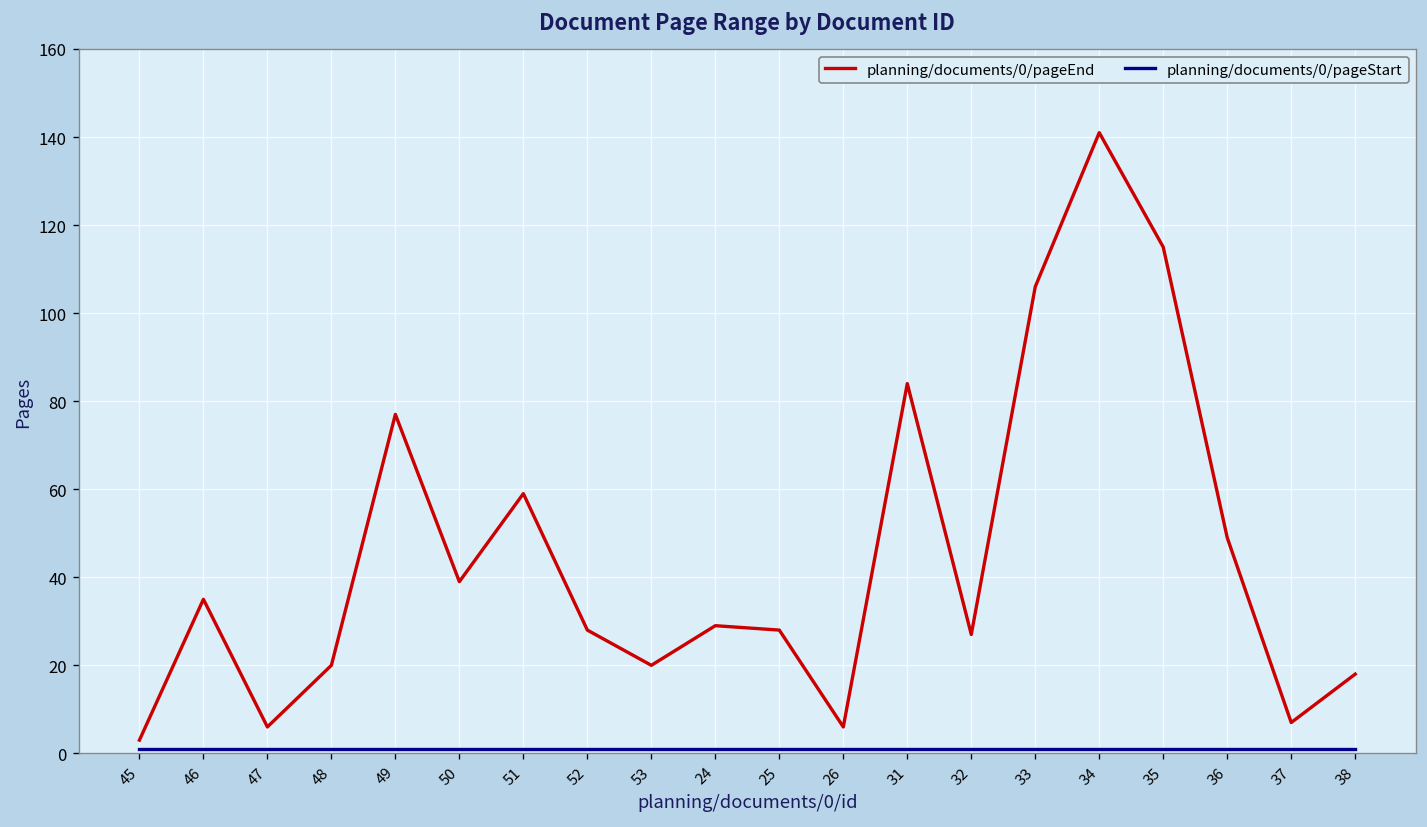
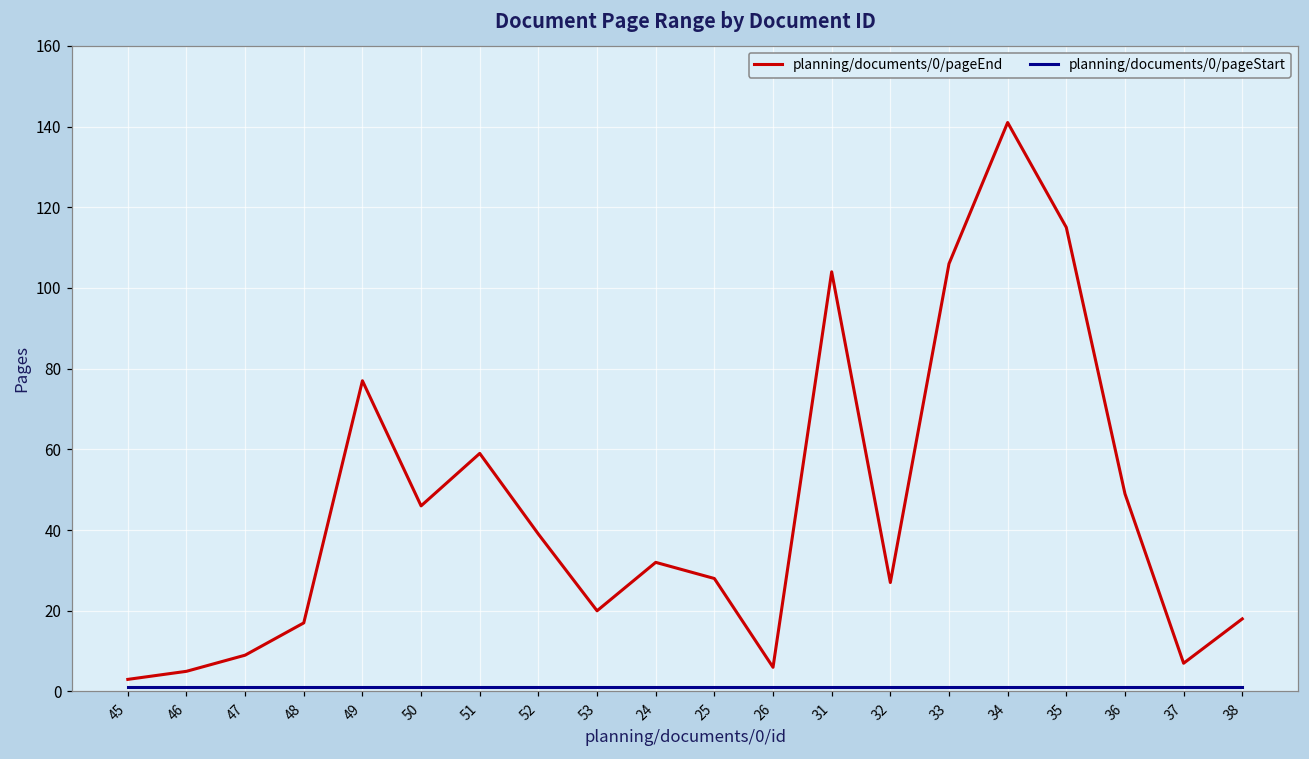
  {
    "planning/documents/0/pageEnd": {
      "45": 3,
-     "46": 35,
-     "47": 6,
-     "48": 20,
+     "46": 5,
+     "47": 9,
+     "48": 17,
      "49": 77,
-     "50": 39,
+     "50": 46,
      "51": 59,
-     "52": 28,
+     "52": 39,
      "53": 20,
-     "24": 29,
+     "24": 32,
      "25": 28,
      "26": 6,
-     "31": 84,
+     "31": 104,
      "32": 27,
      "33": 106,
      "34": 141,
      "35": 115,
      "36": 49,
      "37": 7,
      "38": 18
    },
    "planning/documents/0/pageStart": {
      "45": 1,
      "46": 1,
      "47": 1,
      "48": 1,
      "49": 1,
      "50": 1,
      "51": 1,
      "52": 1,
      "53": 1,
      "24": 1,
      "25": 1,
      "26": 1,
      "31": 1,
      "32": 1,
      "33": 1,
      "34": 1,
      "35": 1,
      "36": 1,
      "37": 1,
      "38": 1
    }
  }
